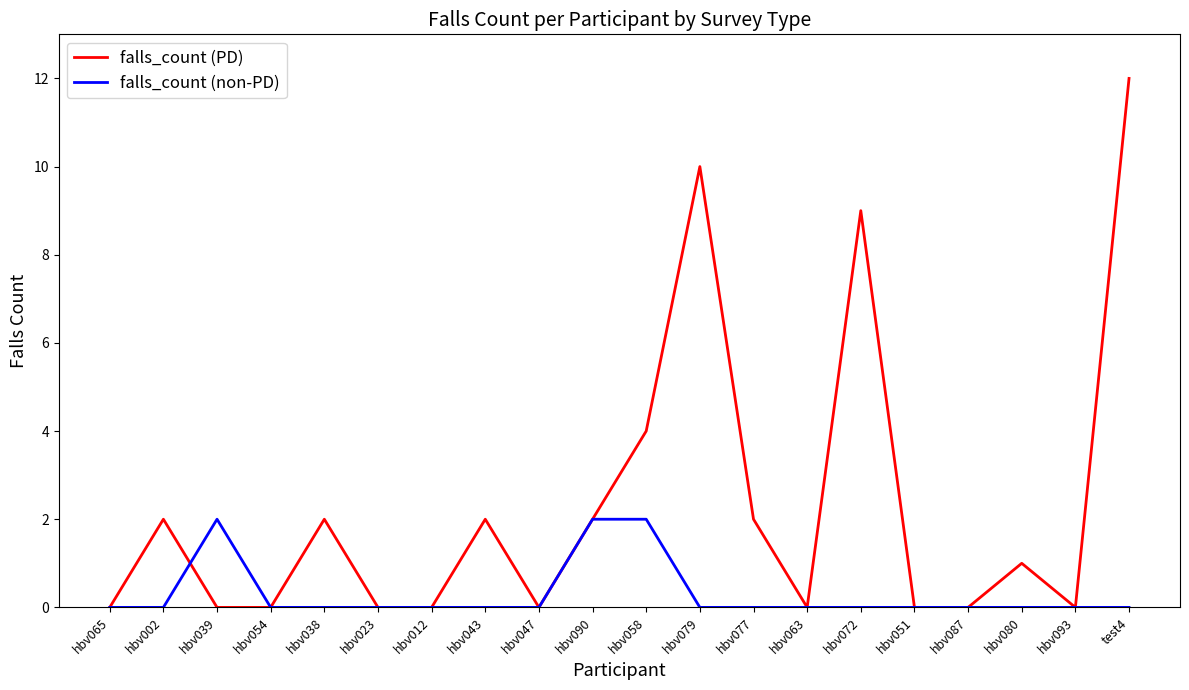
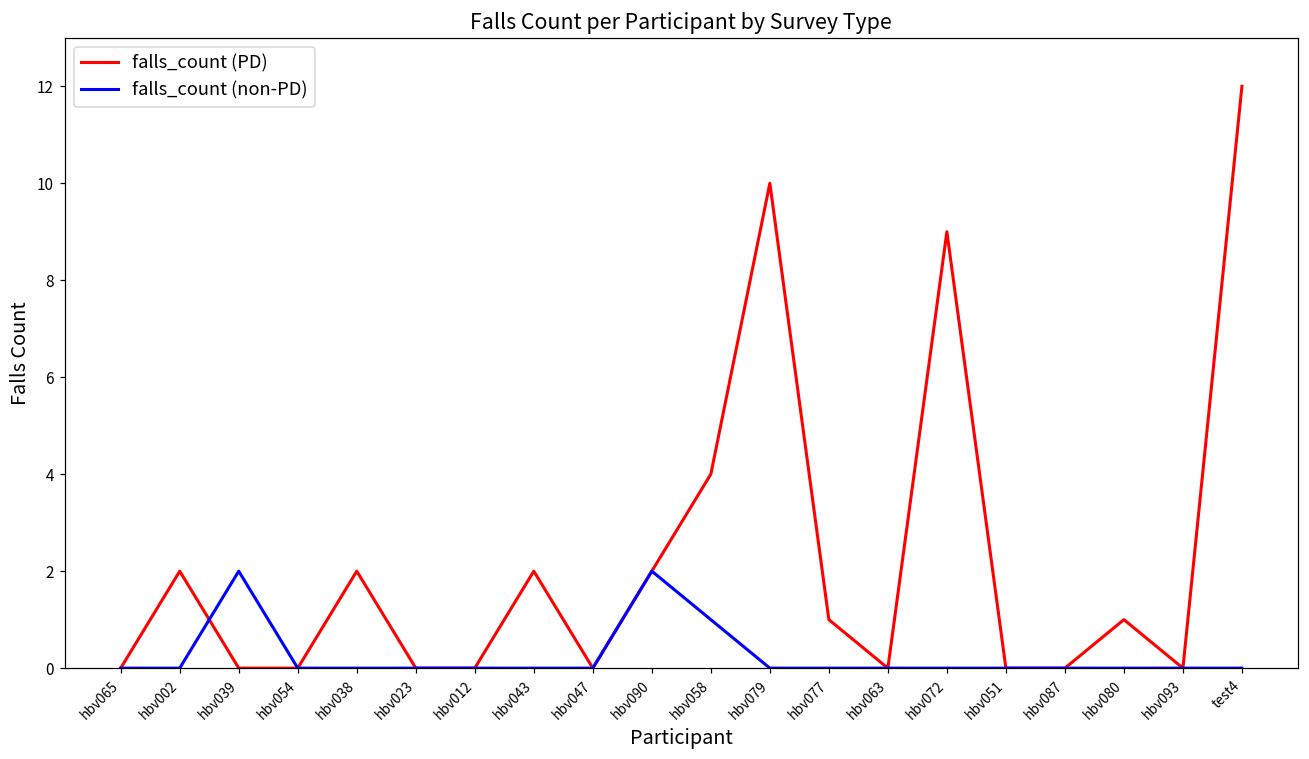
  {
    "falls_count (PD)": {
      "hbv002": 2,
      "hbv039": 0,
      "hbv038": 2,
      "hbv043": 2,
      "hbv058": 4,
      "hbv079": 10,
-     "hbv077": 2,
+     "hbv077": 1,
      "hbv072": 9,
      "hbv080": 1,
      "test4": 12
    },
    "falls_count (non-PD)": {
      "hbv002": 0,
      "hbv039": 2,
      "hbv038": 0,
      "hbv043": 0,
-     "hbv058": 2,
+     "hbv058": 1,
      "hbv079": 0,
      "hbv077": 0,
      "hbv072": 0,
      "hbv080": 0,
      "test4": 0
    }
  }
